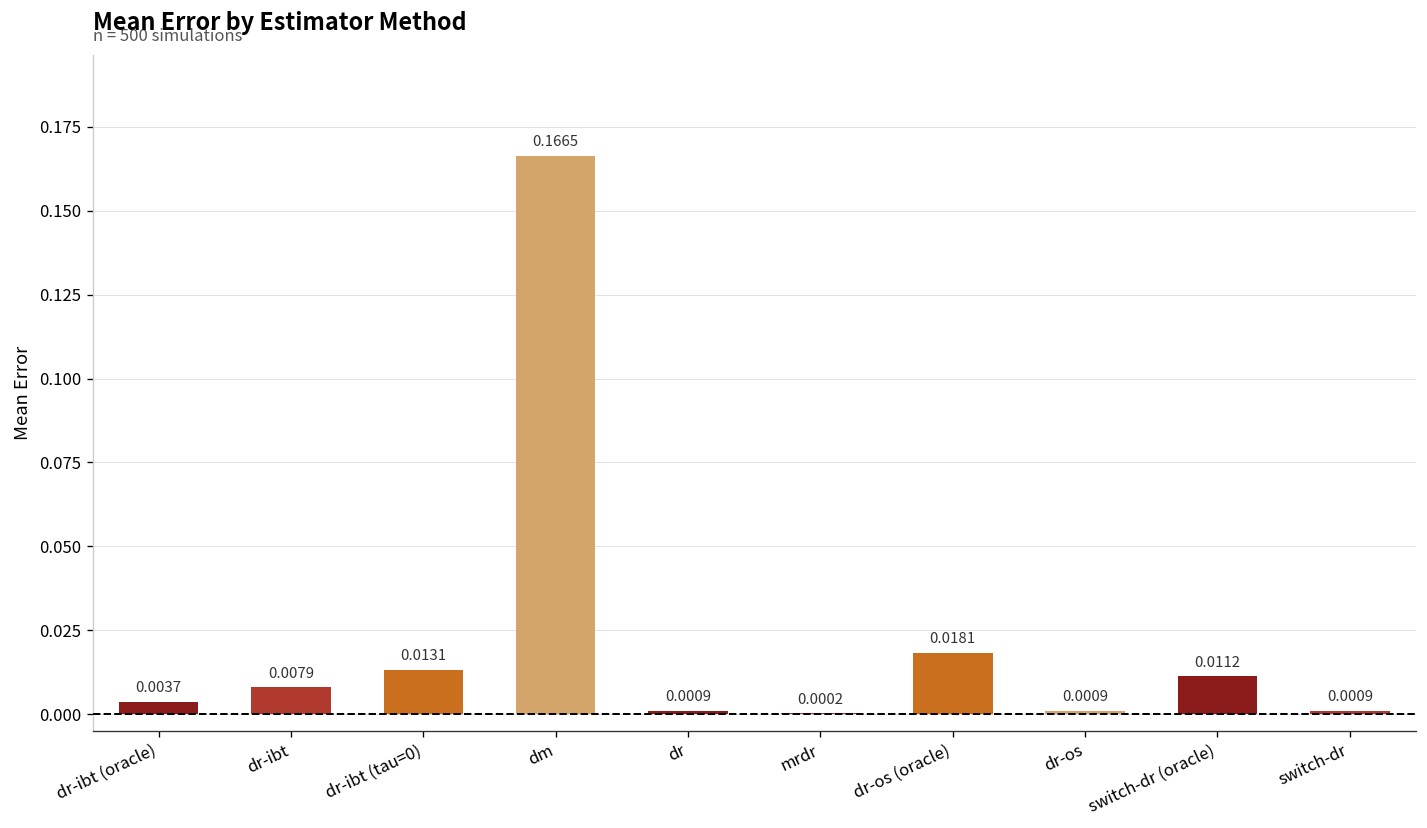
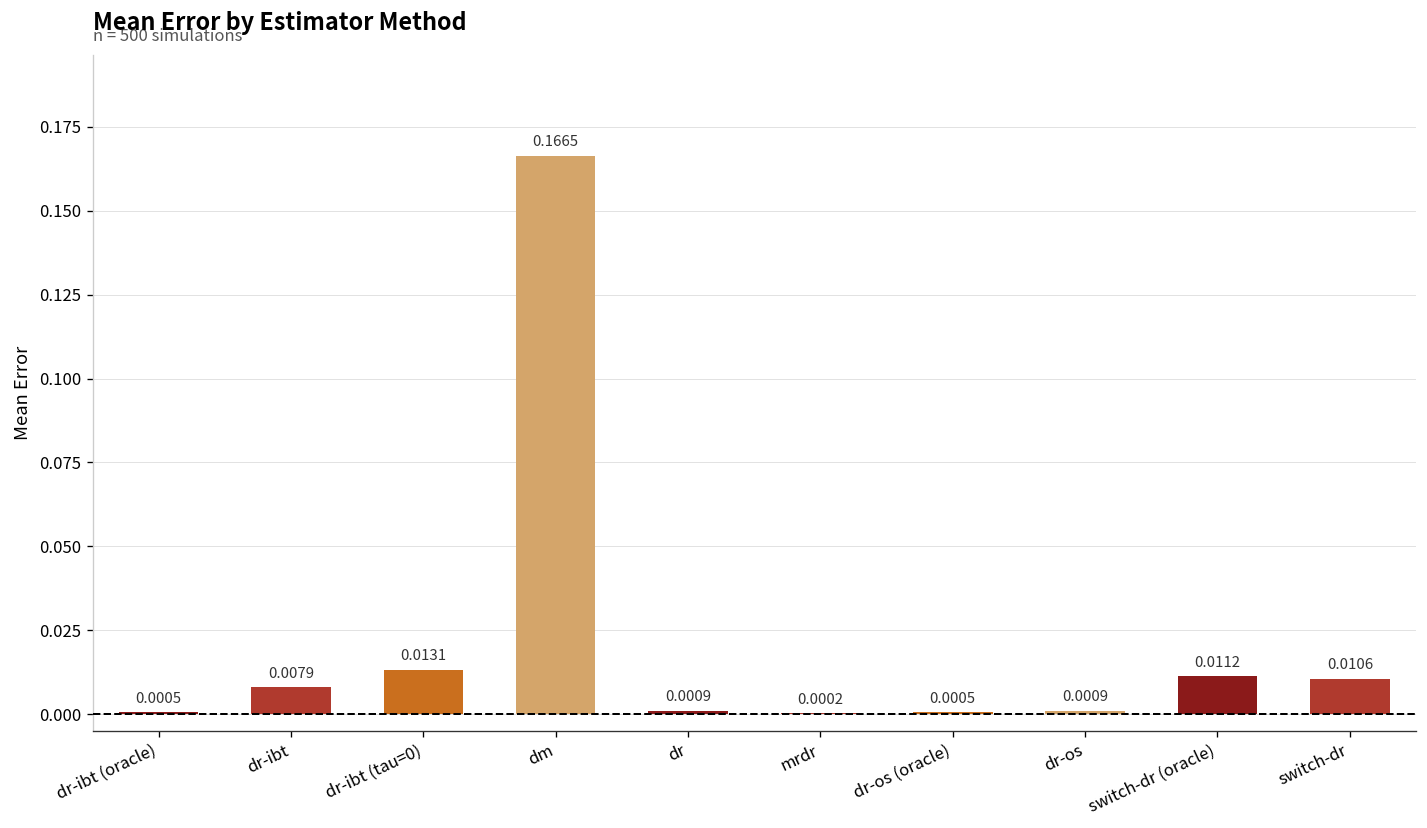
  {
-   "dr-ibt (oracle)": 0.0037,
+   "dr-ibt (oracle)": 0.0005,
    "dr-ibt": 0.0079,
    "dr-ibt (tau=0)": 0.0131,
    "dm": 0.1665,
    "dr": 0.0009,
    "mrdr": 0.0002,
-   "dr-os (oracle)": 0.0181,
+   "dr-os (oracle)": 0.0005,
    "dr-os": 0.0009,
    "switch-dr (oracle)": 0.0112,
-   "switch-dr": 0.0009
+   "switch-dr": 0.0106
  }
